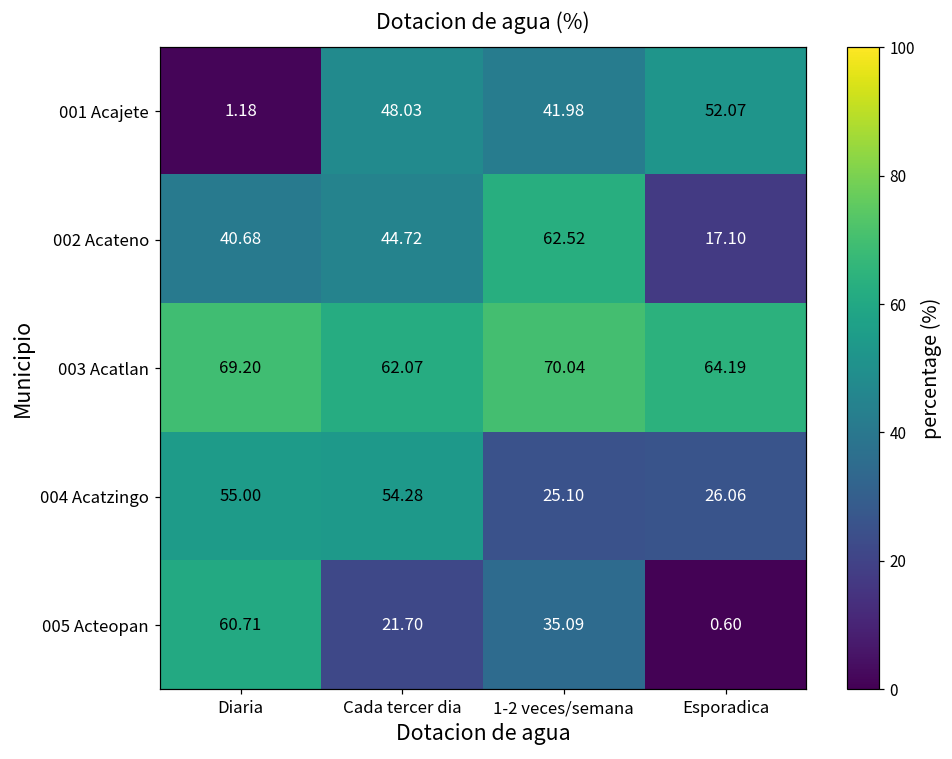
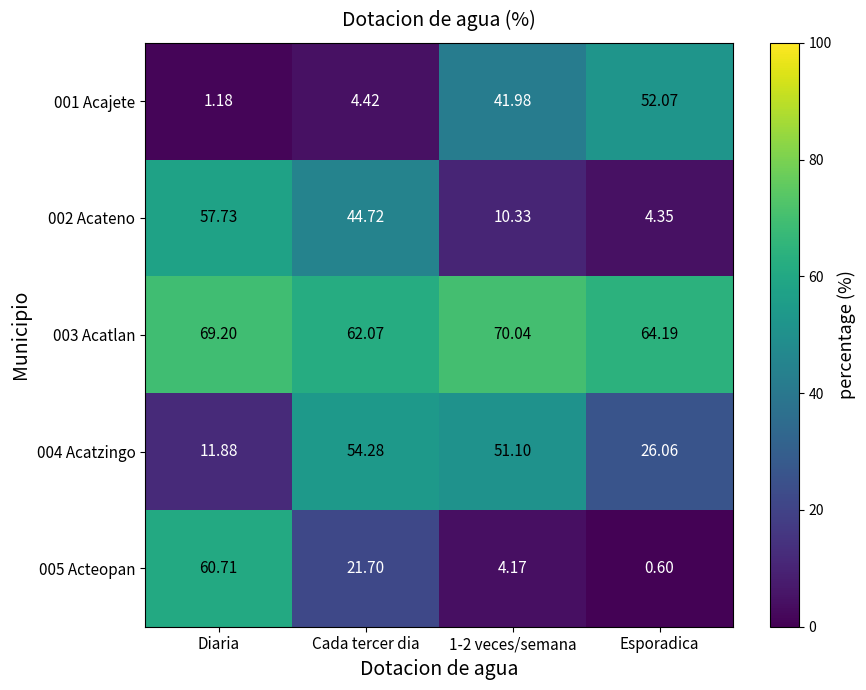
  {
    "001 Acajete": {
      "Diaria": 1.18,
-     "Cada tercer dia": 48.03,
+     "Cada tercer dia": 4.42,
      "1-2 veces/semana": 41.98,
      "Esporadica": 52.07
    },
    "002 Acateno": {
-     "Diaria": 40.68,
+     "Diaria": 57.73,
      "Cada tercer dia": 44.72,
-     "1-2 veces/semana": 62.52,
-     "Esporadica": 17.10
+     "1-2 veces/semana": 10.33,
+     "Esporadica": 4.35
    },
    "003 Acatlan": {
      "Diaria": 69.20,
      "Cada tercer dia": 62.07,
      "1-2 veces/semana": 70.04,
      "Esporadica": 64.19
    },
    "004 Acatzingo": {
-     "Diaria": 55.00,
+     "Diaria": 11.88,
      "Cada tercer dia": 54.28,
-     "1-2 veces/semana": 25.10,
+     "1-2 veces/semana": 51.10,
      "Esporadica": 26.06
    },
    "005 Acteopan": {
      "Diaria": 60.71,
      "Cada tercer dia": 21.70,
-     "1-2 veces/semana": 35.09,
+     "1-2 veces/semana": 4.17,
      "Esporadica": 0.60
    }
  }
